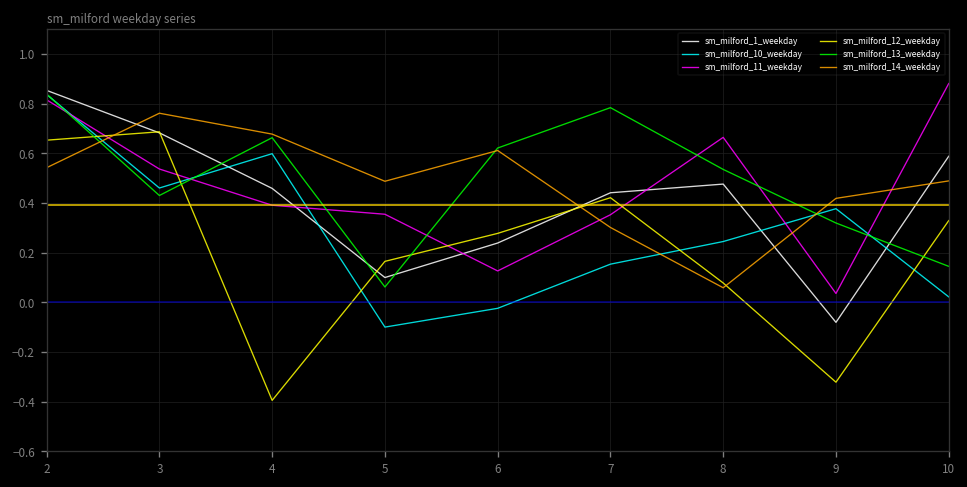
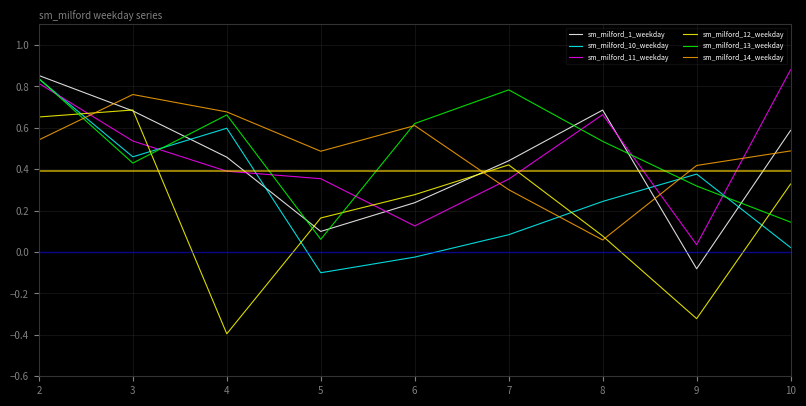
  {
    "sm_milford_1_weekday": {
      "2": 0.85,
      "4": 0.46,
      "5": 0.10,
      "6": 0.24,
      "7": 0.44,
-     "8": 0.48,
+     "8": 0.69,
      "9": -0.08,
      "10": 0.59
    },
    "sm_milford_10_weekday": {
      "3": 0.46,
      "4": 0.60,
      "5": -0.10,
      "6": -0.02,
-     "7": 0.15,
+     "7": 0.08,
      "8": 0.24,
      "9": 0.38,
      "10": 0.02
    },
    "sm_milford_11_weekday": {
      "2": 0.82,
      "3": 0.54,
      "4": 0.39,
      "5": 0.35,
      "6": 0.13,
      "7": 0.35,
      "8": 0.66,
      "9": 0.04,
      "10": 0.88
    },
    "sm_milford_12_weekday": {
      "2": 0.65,
      "4": -0.39,
      "5": 0.16,
      "6": 0.28,
      "7": 0.42,
      "8": 0.08,
      "9": -0.32,
      "10": 0.33
    },
    "sm_milford_13_weekday": {
      "3": 0.43,
      "4": 0.66,
      "5": 0.06,
      "7": 0.78,
      "8": 0.53,
      "9": 0.32,
      "10": 0.14
    },
    "sm_milford_14_weekday": {
      "2": 0.54,
      "3": 0.76,
      "4": 0.68,
      "5": 0.49,
      "7": 0.30,
      "8": 0.06,
      "9": 0.42,
      "10": 0.49
    }
  }
